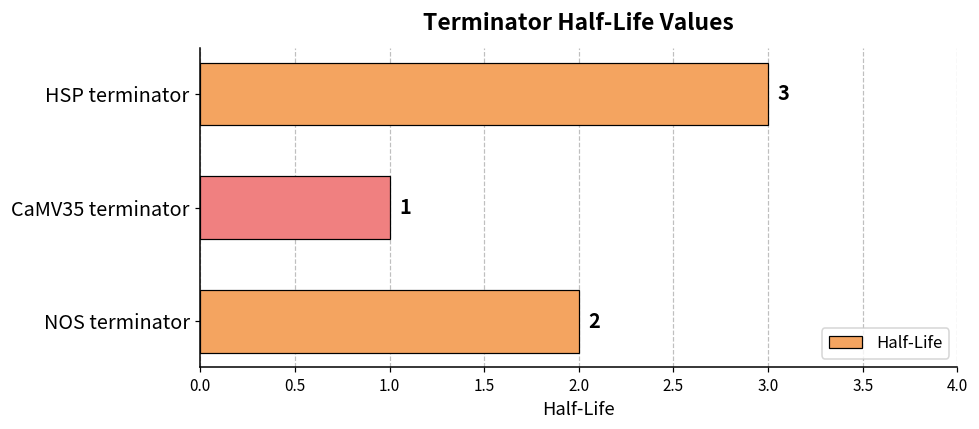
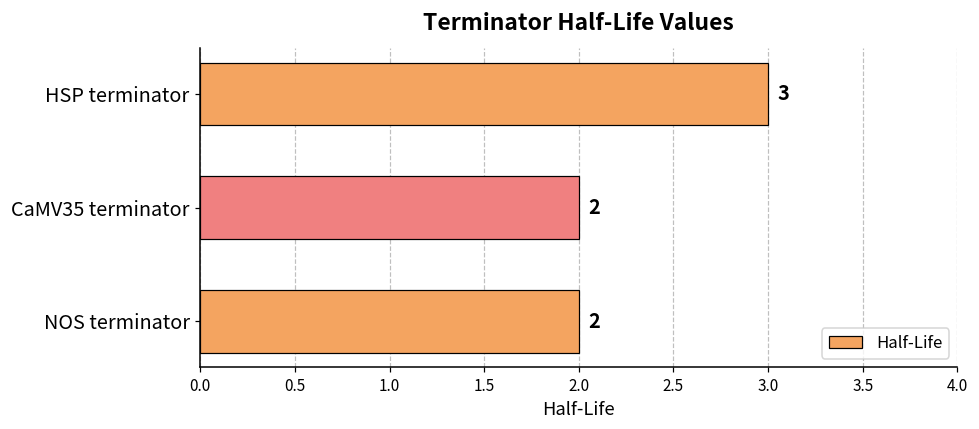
  {
    "HSP terminator": 3,
-   "CaMV35 terminator": 1,
+   "CaMV35 terminator": 2,
    "NOS terminator": 2
  }
